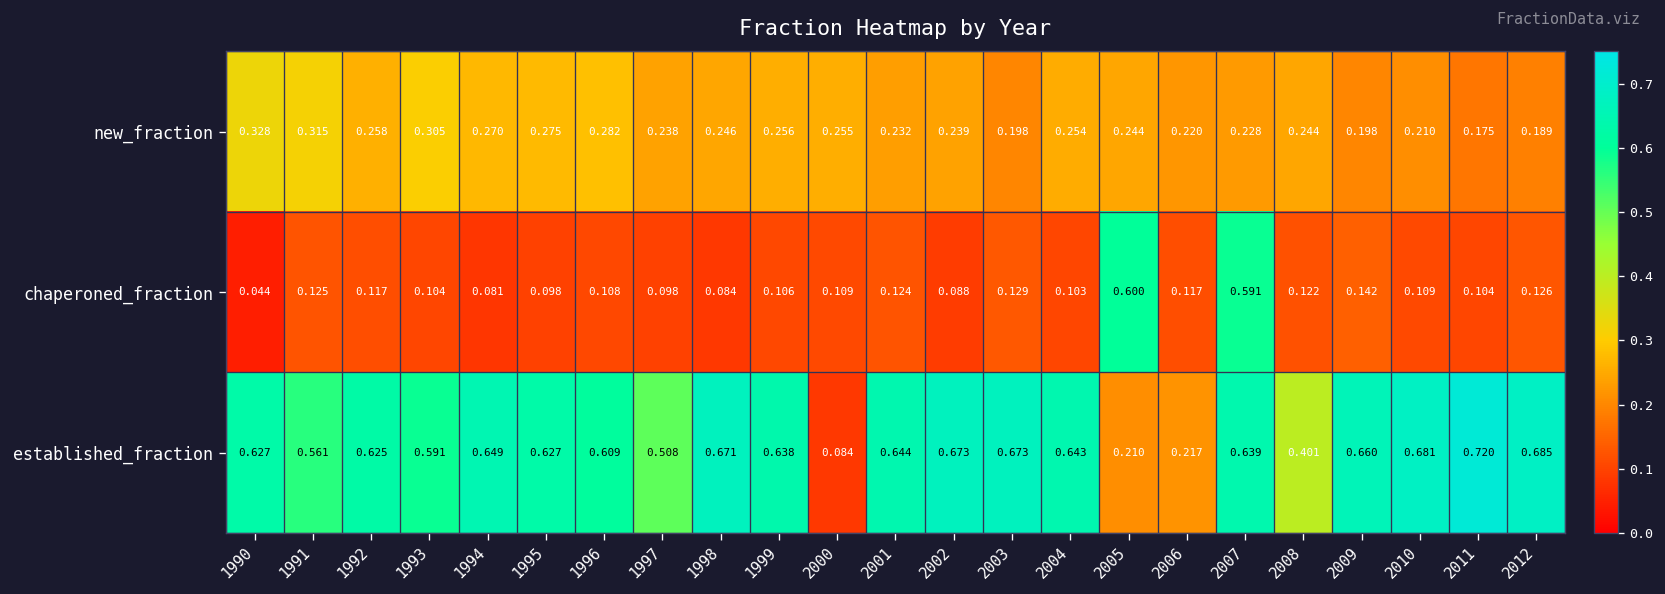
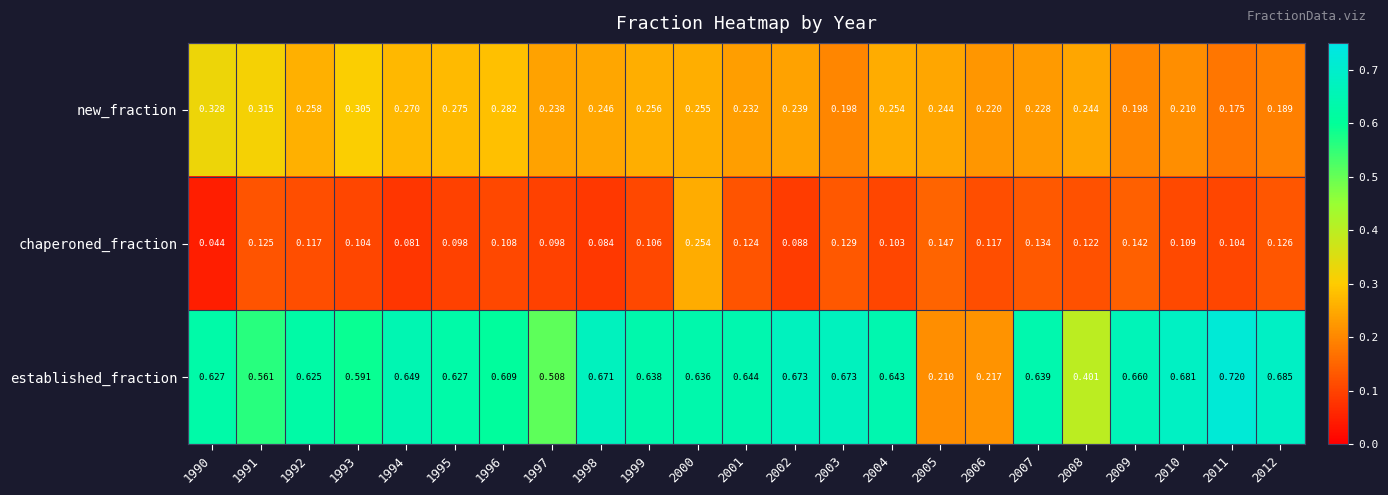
  {
    "new_fraction": {
      "1990": 0.328,
      "1991": 0.315,
      "1992": 0.258,
      "1993": 0.305,
      "1994": 0.270,
      "1995": 0.275,
      "1996": 0.282,
      "1997": 0.238,
      "1998": 0.246,
      "1999": 0.256,
      "2000": 0.255,
      "2001": 0.232,
      "2002": 0.239,
      "2003": 0.198,
      "2004": 0.254,
      "2005": 0.244,
      "2006": 0.220,
      "2007": 0.228,
      "2008": 0.244,
      "2009": 0.198,
      "2010": 0.210,
      "2011": 0.175,
      "2012": 0.189
    },
    "chaperoned_fraction": {
      "1990": 0.044,
      "1991": 0.125,
      "1992": 0.117,
      "1993": 0.104,
      "1994": 0.081,
      "1995": 0.098,
      "1996": 0.108,
      "1997": 0.098,
      "1998": 0.084,
      "1999": 0.106,
-     "2000": 0.109,
+     "2000": 0.254,
      "2001": 0.124,
      "2002": 0.088,
      "2003": 0.129,
      "2004": 0.103,
-     "2005": 0.600,
+     "2005": 0.147,
      "2006": 0.117,
-     "2007": 0.591,
+     "2007": 0.134,
      "2008": 0.122,
      "2009": 0.142,
      "2010": 0.109,
      "2011": 0.104,
      "2012": 0.126
    },
    "established_fraction": {
      "1990": 0.627,
      "1991": 0.561,
      "1992": 0.625,
      "1993": 0.591,
      "1994": 0.649,
      "1995": 0.627,
      "1996": 0.609,
      "1997": 0.508,
      "1998": 0.671,
      "1999": 0.638,
-     "2000": 0.084,
+     "2000": 0.636,
      "2001": 0.644,
      "2002": 0.673,
      "2003": 0.673,
      "2004": 0.643,
      "2005": 0.210,
      "2006": 0.217,
      "2007": 0.639,
      "2008": 0.401,
      "2009": 0.660,
      "2010": 0.681,
      "2011": 0.720,
      "2012": 0.685
    }
  }
